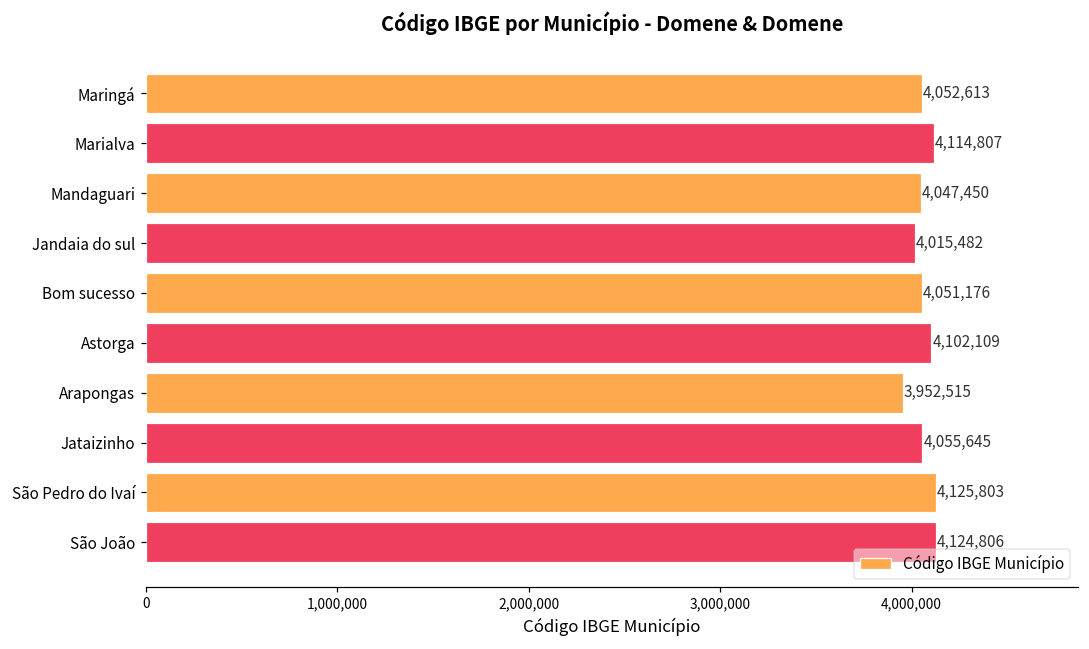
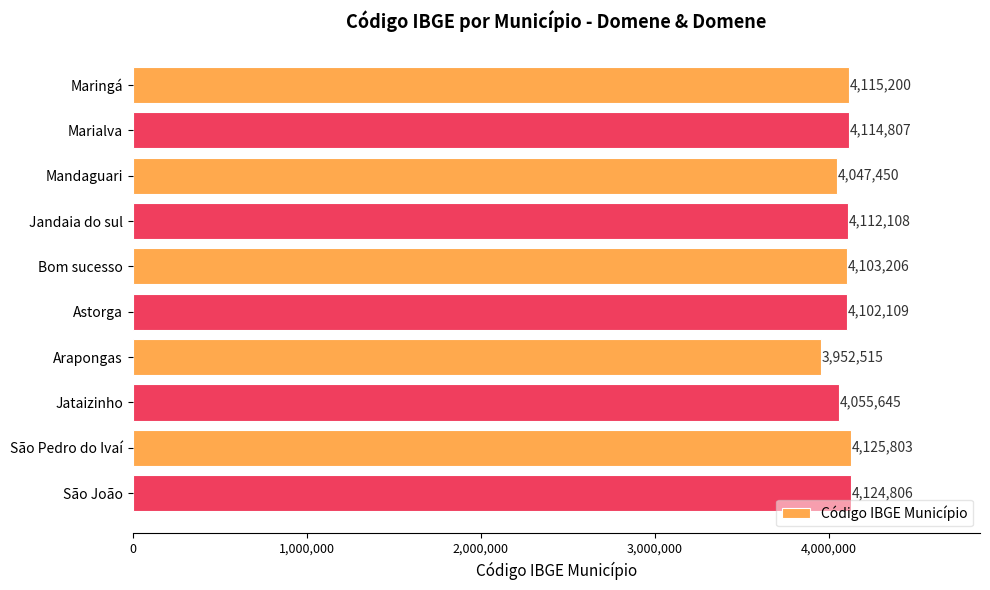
  {
-   "Maringá": "4,052,613",
+   "Maringá": "4,115,200",
    "Marialva": "4,114,807",
    "Mandaguari": "4,047,450",
-   "Jandaia do sul": "4,015,482",
-   "Bom sucesso": "4,051,176",
+   "Jandaia do sul": "4,112,108",
+   "Bom sucesso": "4,103,206",
    "Astorga": "4,102,109",
    "Arapongas": "3,952,515",
    "Jataizinho": "4,055,645",
    "São Pedro do Ivaí": "4,125,803"
  }
